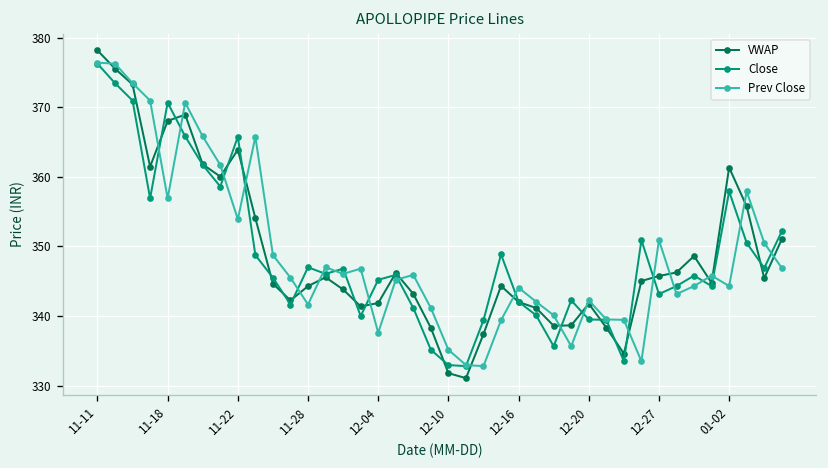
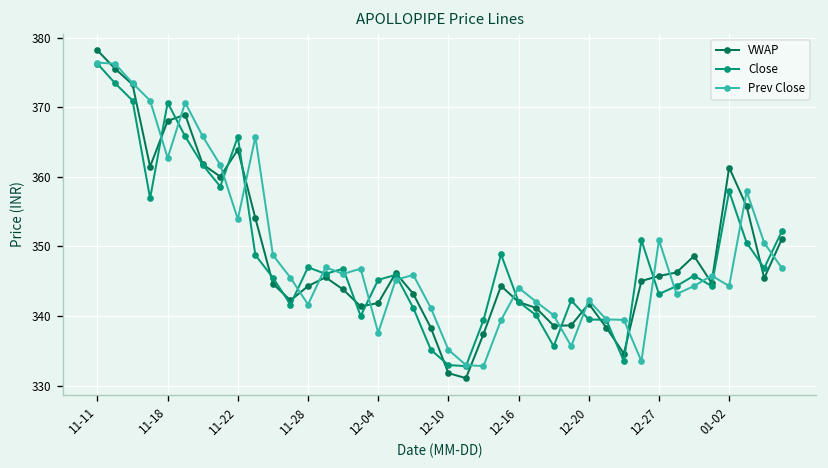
  {
    "Prev Close": {
-     "11-18": 357,
+     "11-18": 363,
      "11-22": 354,
      "11-28": 342,
      "12-04": 338,
      "12-10": 335,
      "12-16": 344,
      "12-20": 342,
      "12-27": 351,
      "01-02": 344
    }
  }
